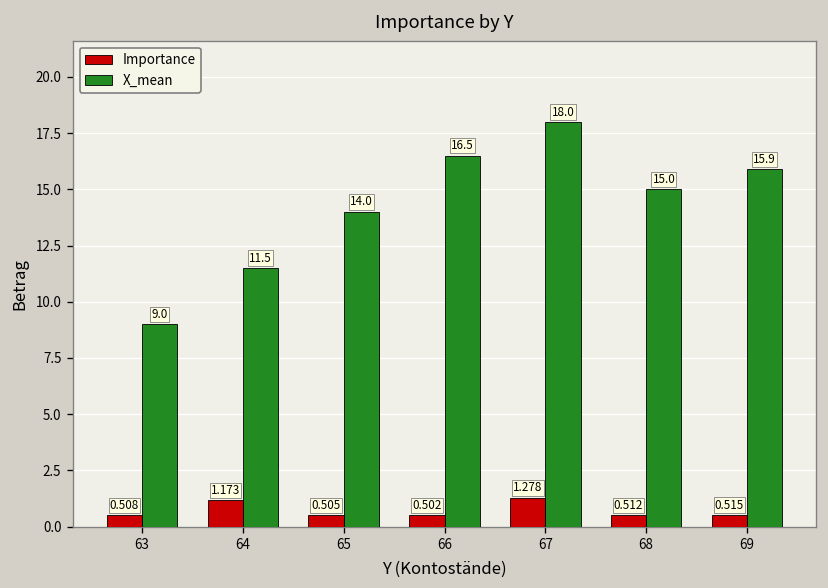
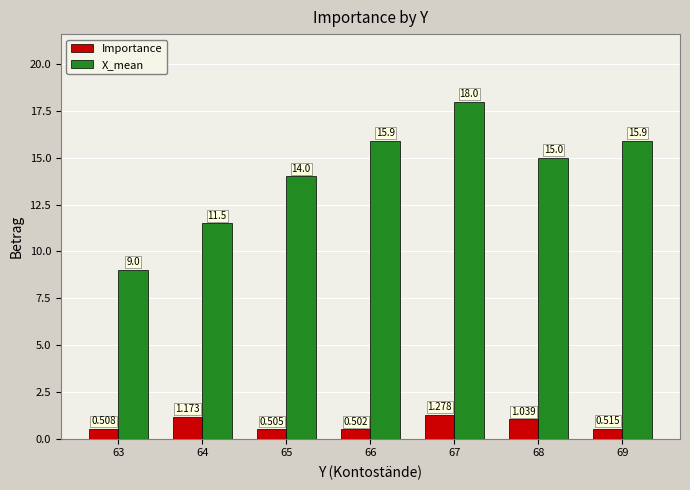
  {
    "Importance": {
-     "68": 0.512
+     "68": 1.039
    },
    "X_mean": {
-     "66": 16.5
+     "66": 15.9
    }
  }
